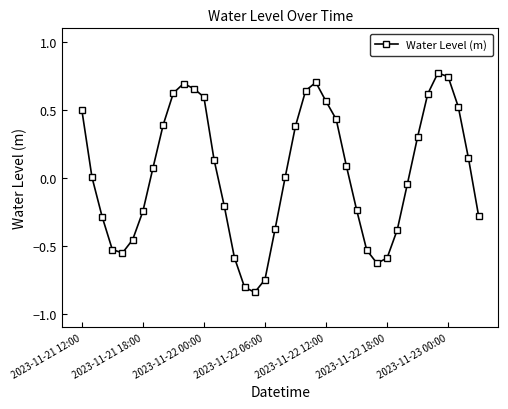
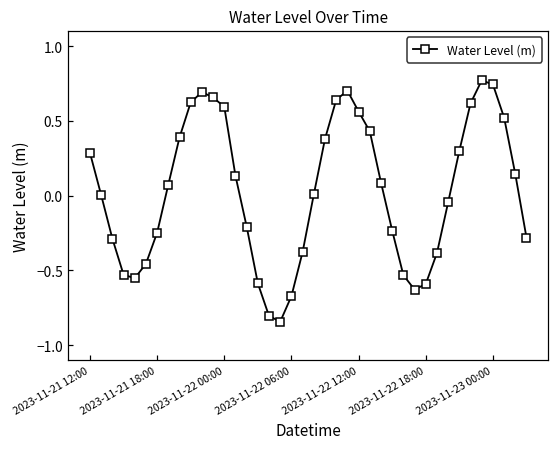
  {
-   "2023-11-21 12:00": 0.50,
+   "2023-11-21 12:00": 0.29,
    "2023-11-21 18:00": -0.25,
    "2023-11-22 00:00": 0.59,
-   "2023-11-22 06:00": -0.75,
+   "2023-11-22 06:00": -0.67,
    "2023-11-22 12:00": 0.56,
    "2023-11-22 18:00": -0.59,
    "2023-11-23 00:00": 0.74
  }
